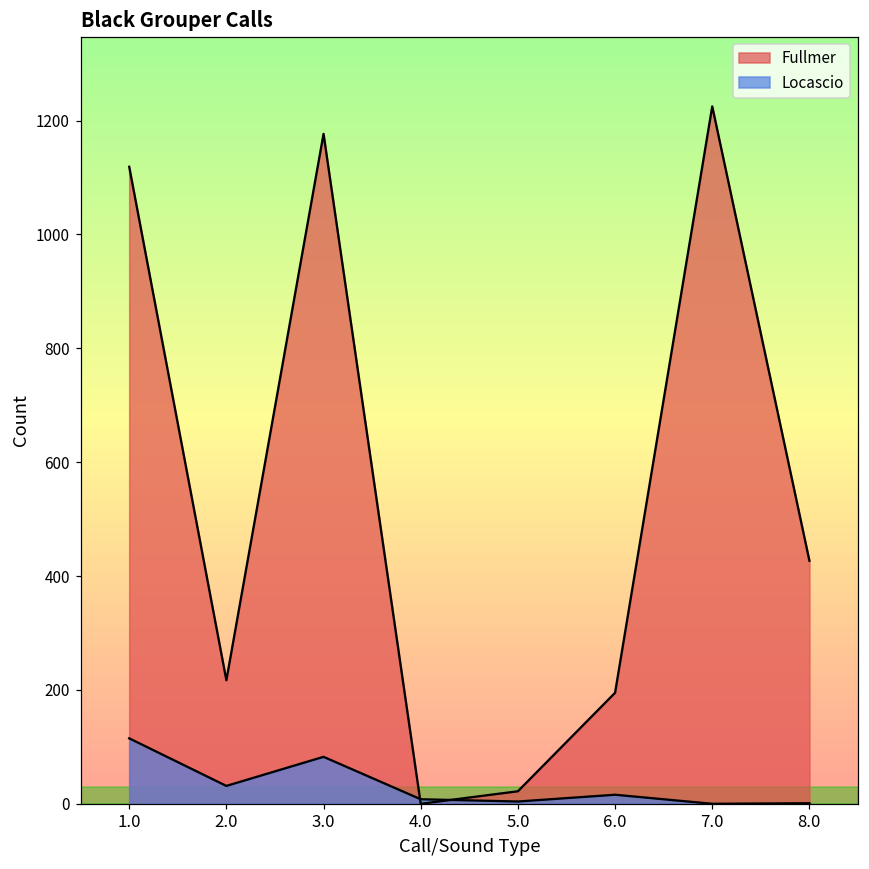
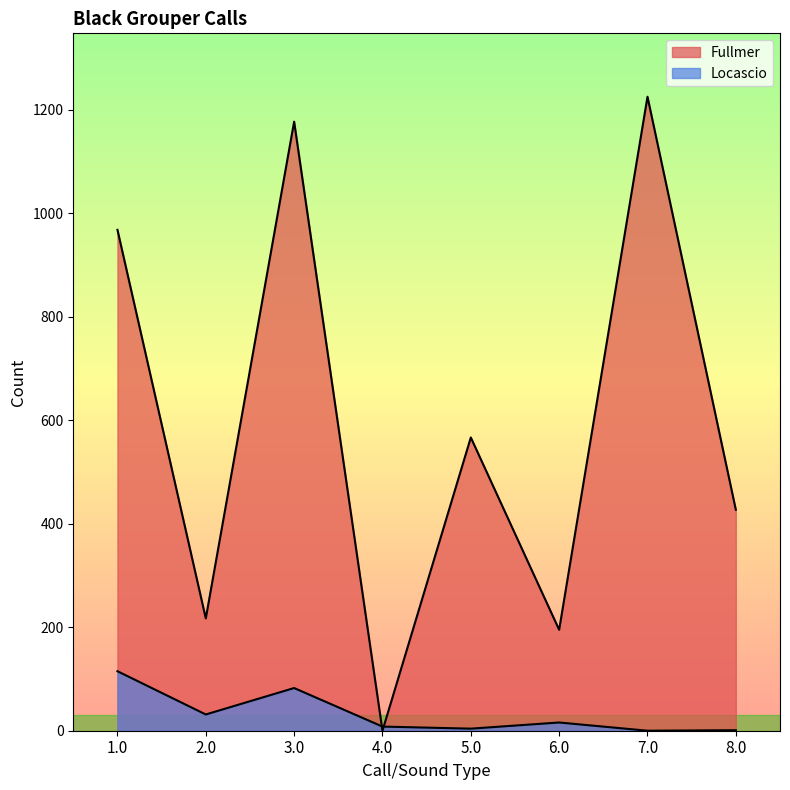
  {
    "Fullmer": {
-     "1.0": 1120,
+     "1.0": 970,
      "2.0": 220,
      "3.0": 1180,
      "4.0": 0,
-     "5.0": 20,
+     "5.0": 570,
      "6.0": 200,
      "7.0": 1230,
      "8.0": 430
    },
    "Locascio": {
      "1.0": 120,
      "2.0": 30,
      "3.0": 80,
      "4.0": 10,
      "5.0": 0,
      "6.0": 20,
      "7.0": 0,
      "8.0": 0
    }
  }
